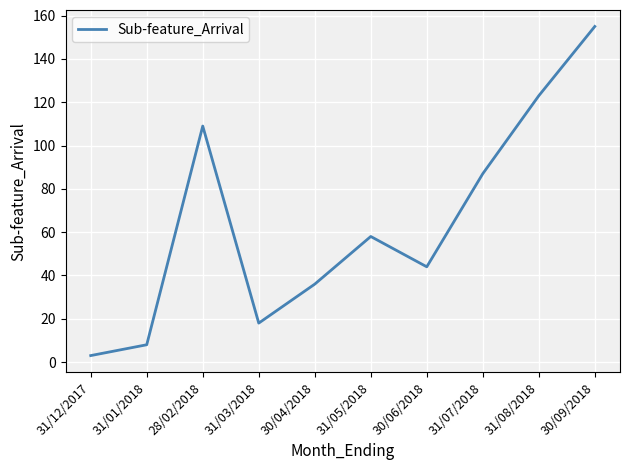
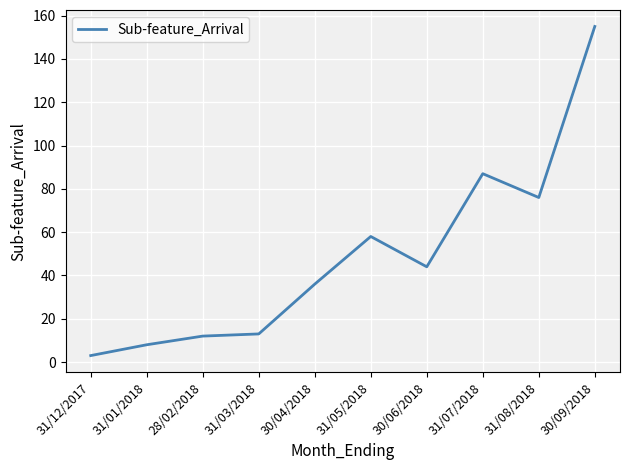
  {
    "31/12/2017": 3,
    "31/01/2018": 8,
-   "28/02/2018": 109,
-   "31/03/2018": 18,
+   "28/02/2018": 12,
+   "31/03/2018": 13,
    "30/04/2018": 36,
    "31/05/2018": 58,
    "30/06/2018": 44,
    "31/07/2018": 87,
-   "31/08/2018": 123,
+   "31/08/2018": 76,
    "30/09/2018": 155
  }
